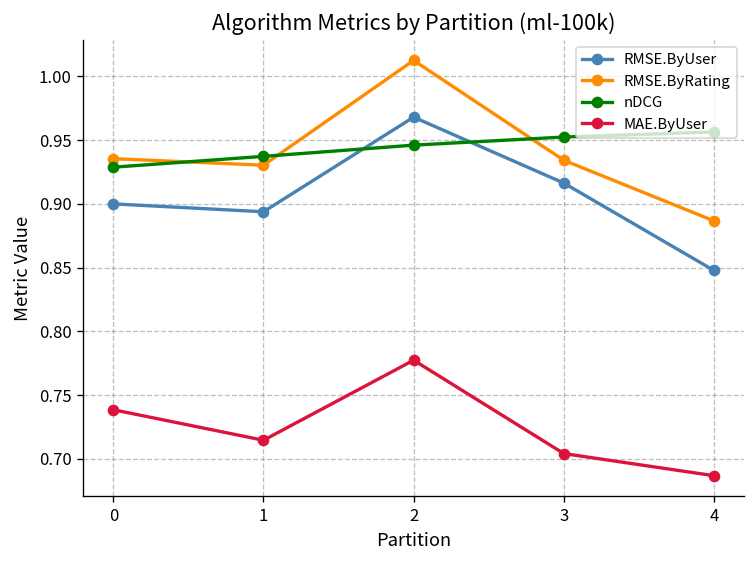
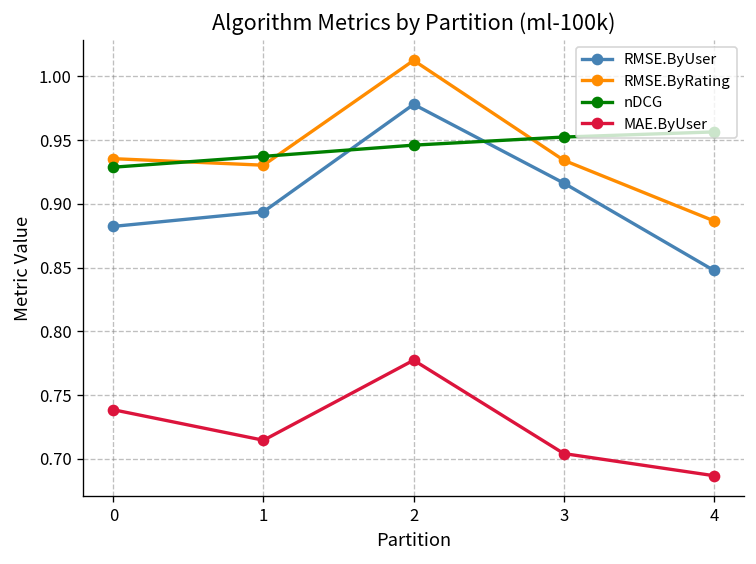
  {
    "RMSE.ByUser": {
-     "0": 0.900,
+     "0": 0.882,
      "1": 0.894,
-     "2": 0.968,
+     "2": 0.978,
      "3": 0.916,
      "4": 0.848
    },
    "RMSE.ByRating": {
      "0": 0.935,
      "1": 0.930,
      "2": 1.012,
      "3": 0.934,
      "4": 0.887
    },
    "nDCG": {
      "0": 0.929,
      "1": 0.937,
      "2": 0.946,
      "3": 0.952
    },
    "MAE.ByUser": {
      "0": 0.739,
      "1": 0.715,
      "2": 0.777,
      "3": 0.704,
      "4": 0.687
    }
  }
